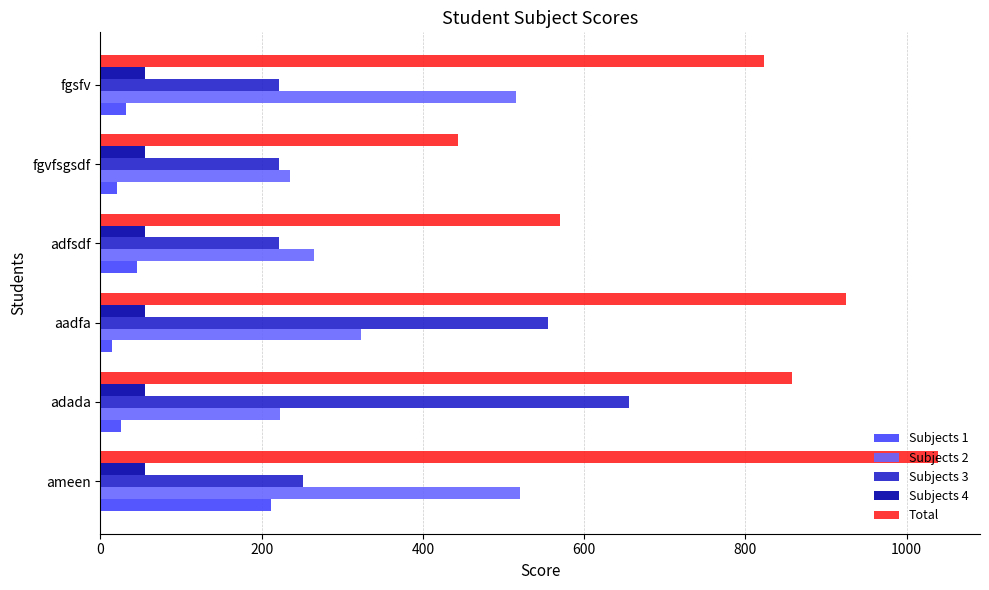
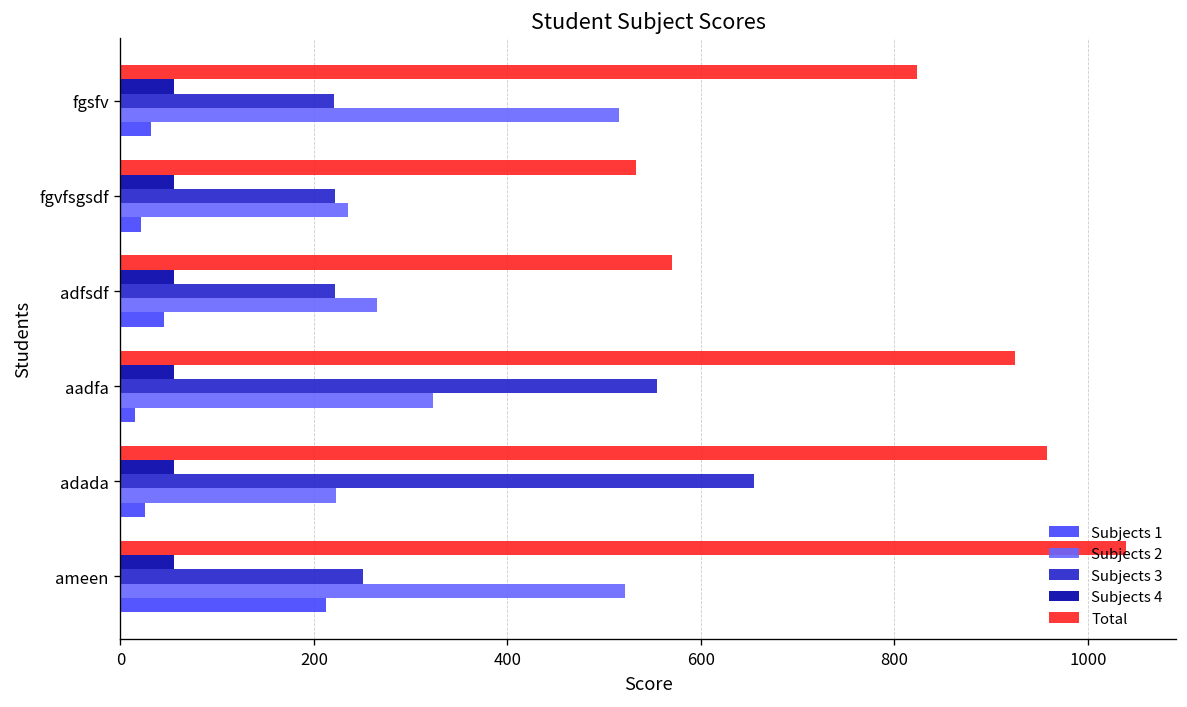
  {
    "Total": {
      "fgsfv": 820,
-     "fgvfsgsdf": 440,
+     "fgvfsgsdf": 530,
      "adfsdf": 570,
      "aadfa": 930,
-     "adada": 860,
+     "adada": 960,
      "ameen": 1040
    }
  }
